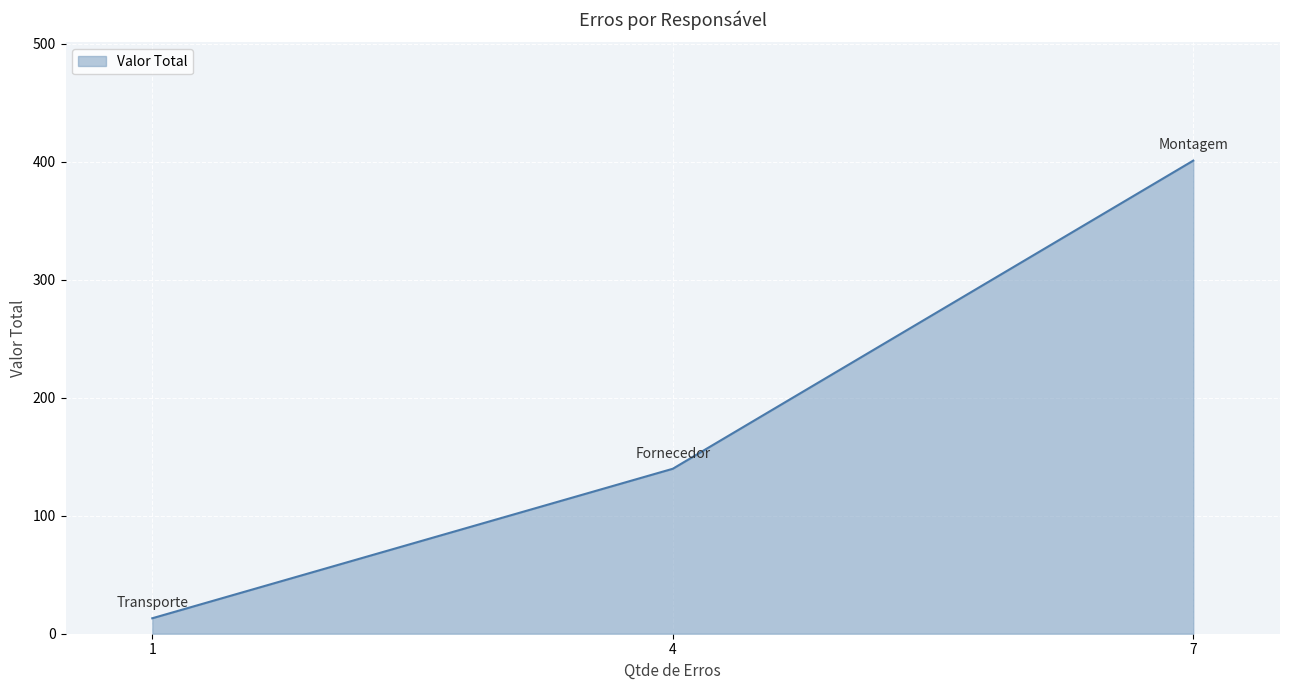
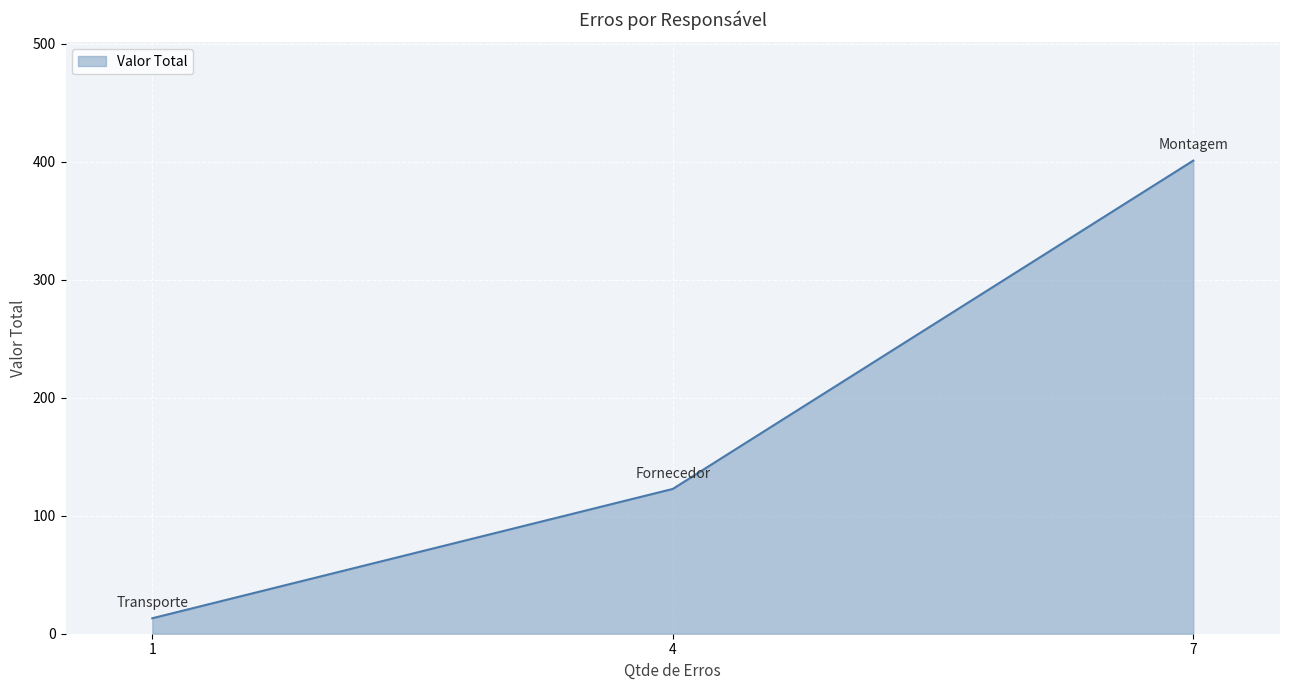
  {
    "1": 13,
-   "4": 140,
+   "4": 123,
    "7": 401
  }
